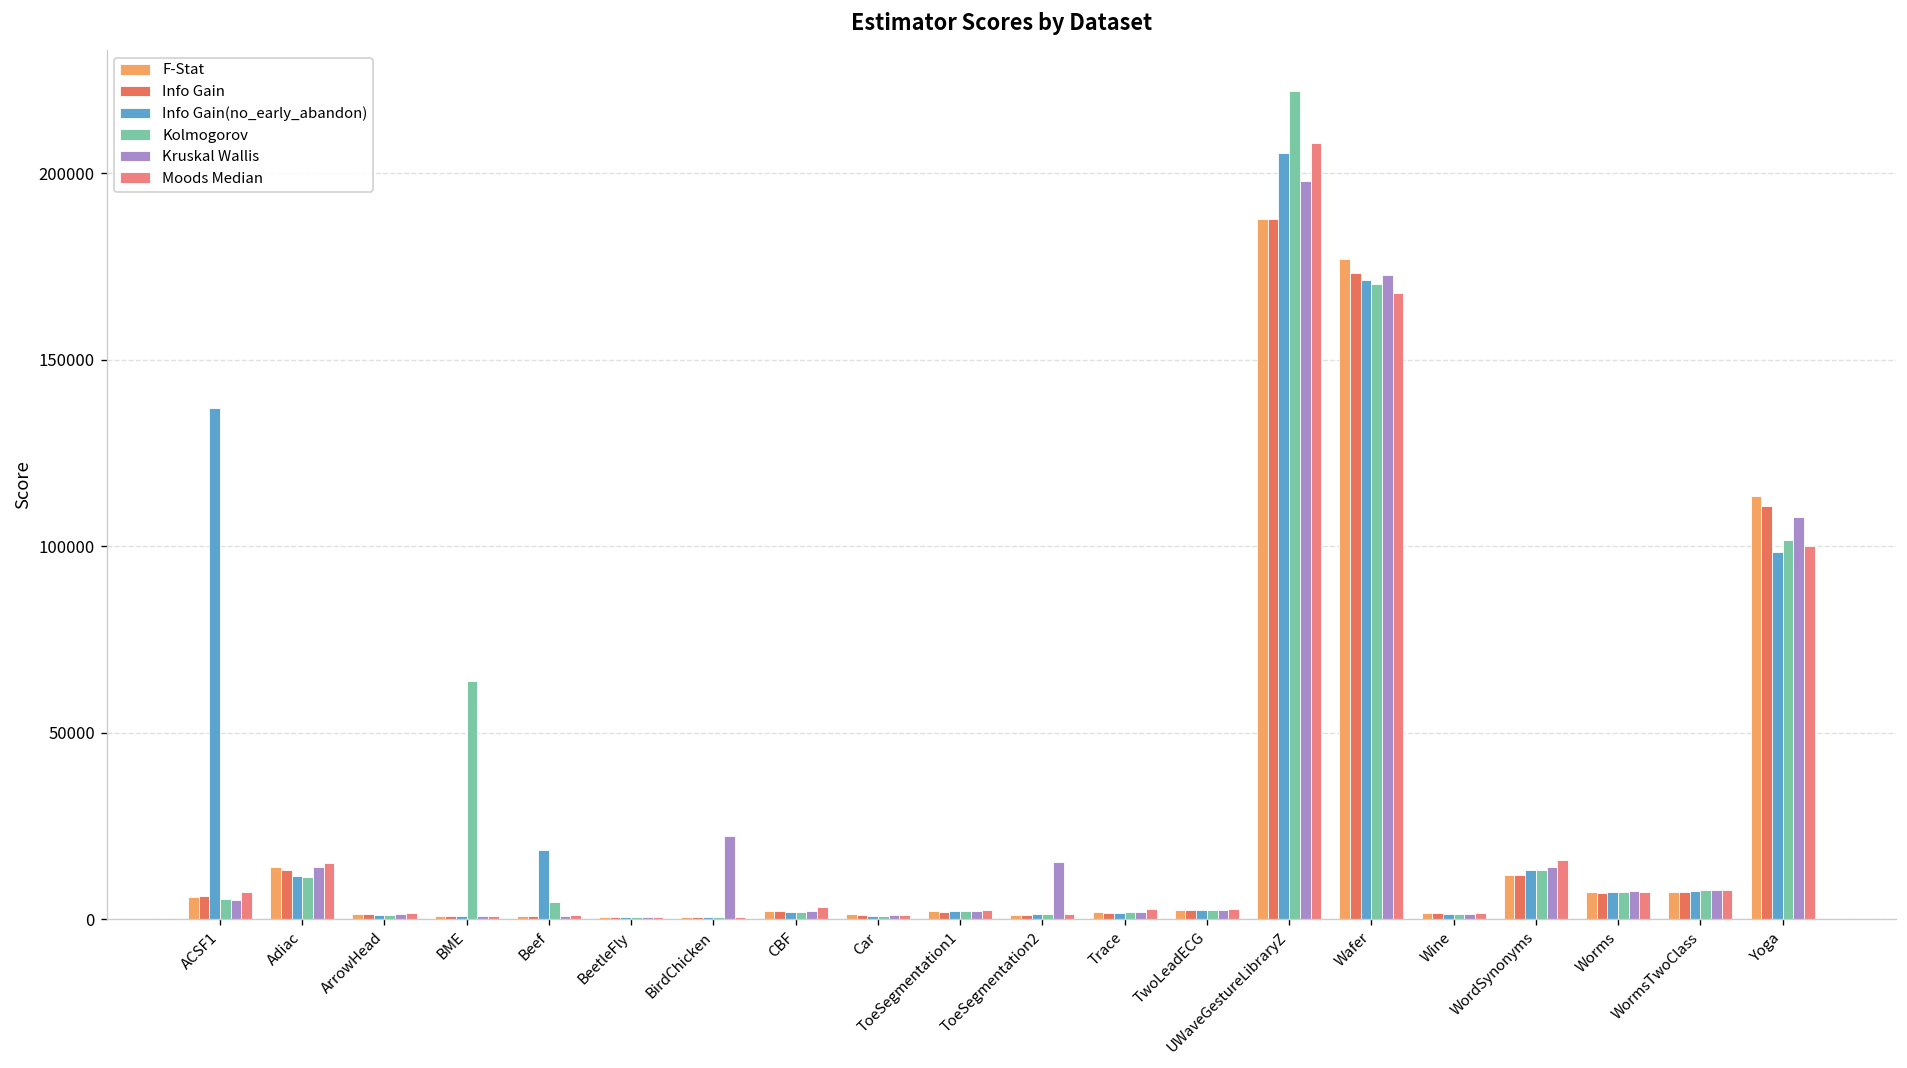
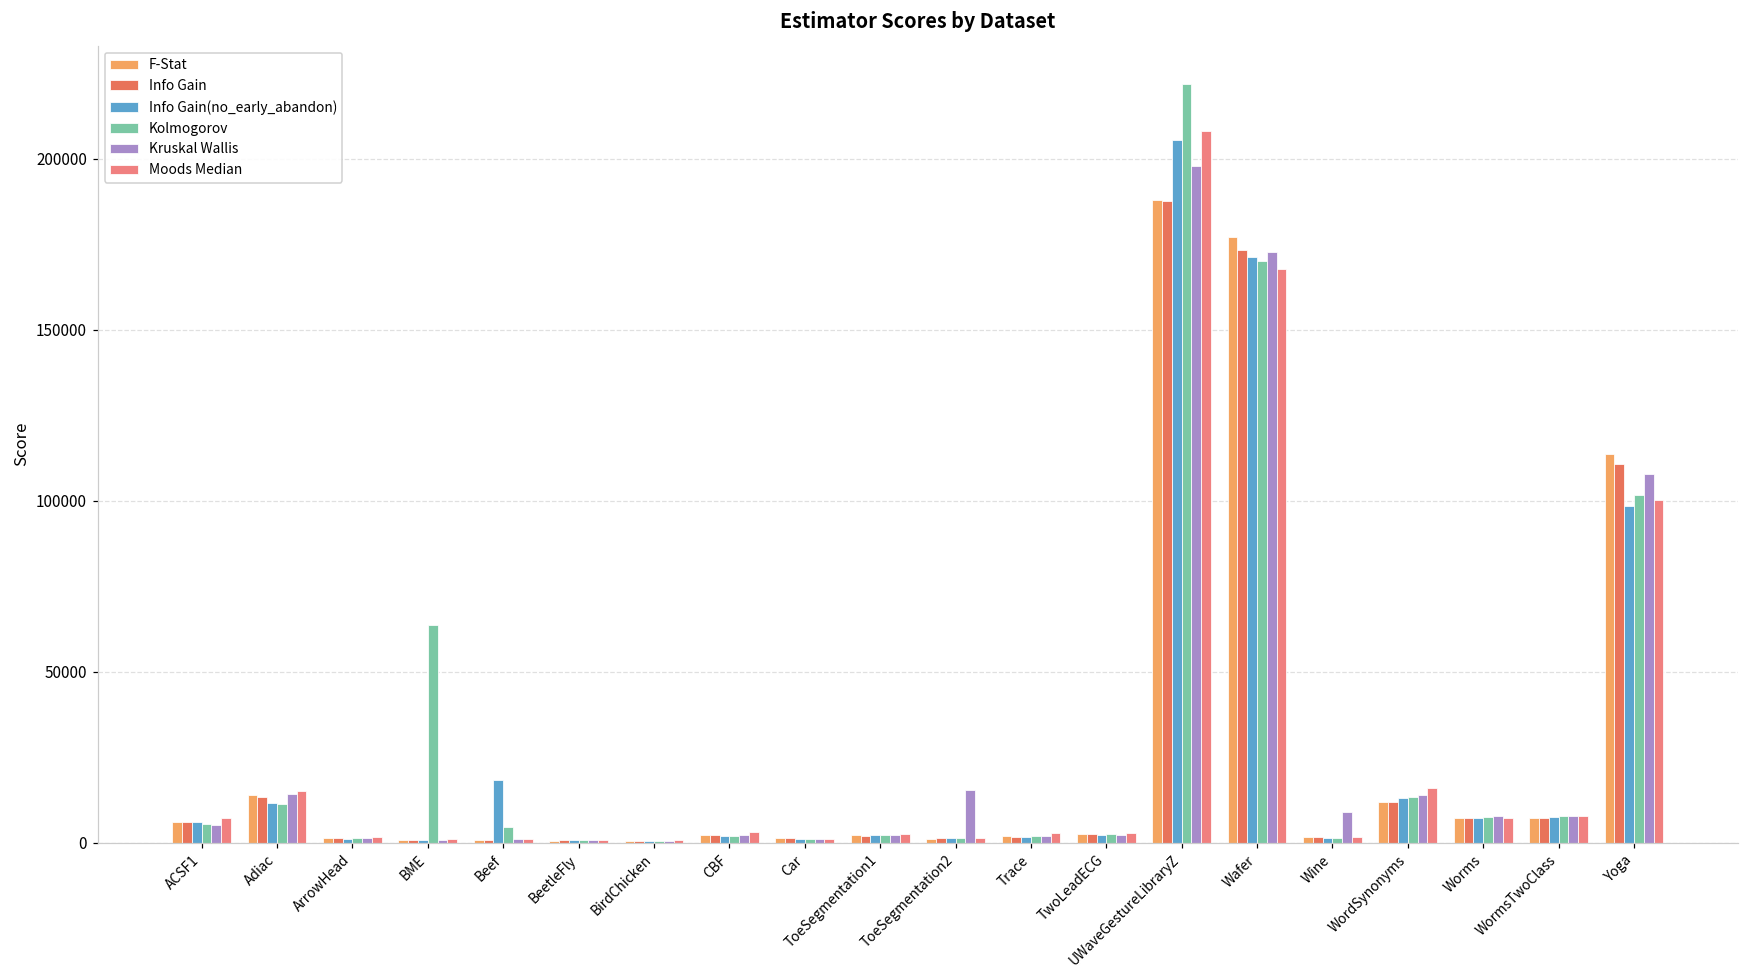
  {
    "Info Gain(no_early_abandon)": {
-     "ACSF1": 137000,
+     "ACSF1": 6000,
      "Adiac": 12000,
      "ArrowHead": 1000,
      "Beef": 18000,
      "CBF": 2000,
      "Car": 1000,
      "ToeSegmentation1": 2000,
      "ToeSegmentation2": 1000,
      "Trace": 2000,
      "TwoLeadECG": 2000,
      "UWaveGestureLibraryZ": 205000,
      "Wafer": 171000,
      "Wine": 1000,
      "WordSynonyms": 13000,
      "Worms": 7000,
      "WormsTwoClass": 8000,
      "Yoga": 99000
    },
    "Kolmogorov": {
      "ACSF1": 5000,
      "Adiac": 11000,
      "ArrowHead": 1000,
      "BME": 64000,
      "Beef": 5000,
      "CBF": 2000,
      "Car": 1000,
      "ToeSegmentation1": 2000,
      "ToeSegmentation2": 1000,
      "Trace": 2000,
      "TwoLeadECG": 2000,
      "UWaveGestureLibraryZ": 222000,
      "Wafer": 170000,
      "Wine": 1000,
      "WordSynonyms": 13000,
      "Worms": 7000,
      "WormsTwoClass": 8000,
      "Yoga": 102000
    },
    "Kruskal Wallis": {
      "ACSF1": 5000,
      "Adiac": 14000,
      "ArrowHead": 1000,
      "BME": 1000,
      "Beef": 1000,
-     "BirdChicken": 22000,
+     "BirdChicken": 1000,
      "CBF": 2000,
      "Car": 1000,
      "ToeSegmentation1": 2000,
      "ToeSegmentation2": 15000,
      "Trace": 2000,
      "TwoLeadECG": 2000,
      "UWaveGestureLibraryZ": 198000,
      "Wafer": 173000,
-     "Wine": 1000,
+     "Wine": 9000,
      "WordSynonyms": 14000,
      "Worms": 8000,
      "WormsTwoClass": 8000,
      "Yoga": 108000
    }
  }
